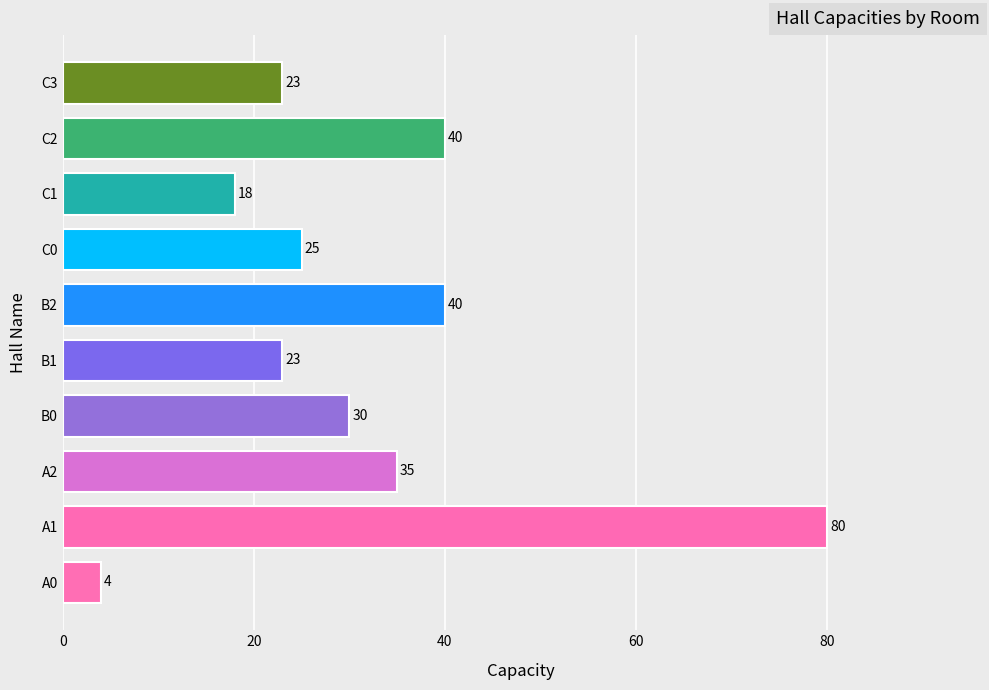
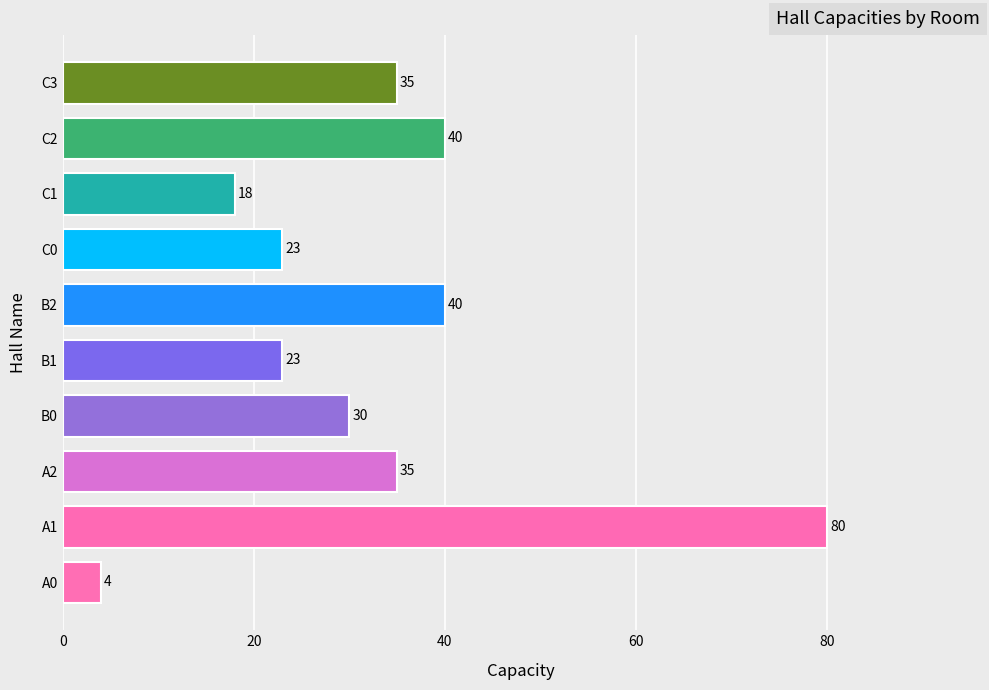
  {
-   "C3": 23,
+   "C3": 35,
    "C2": 40,
    "C1": 18,
-   "C0": 25,
+   "C0": 23,
    "B2": 40,
    "B1": 23,
    "B0": 30,
    "A2": 35,
    "A1": 80,
    "A0": 4
  }
